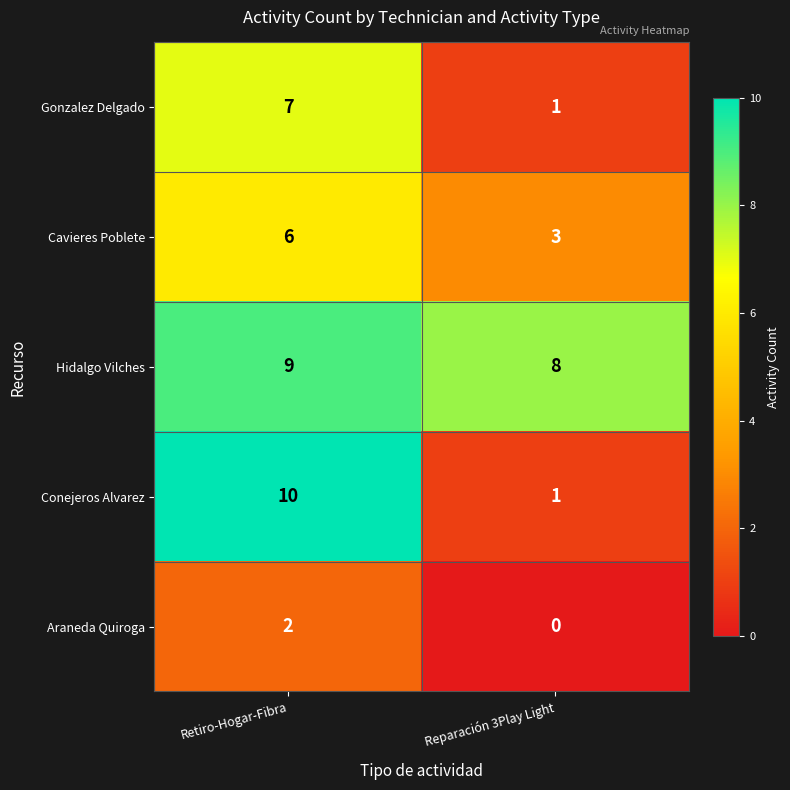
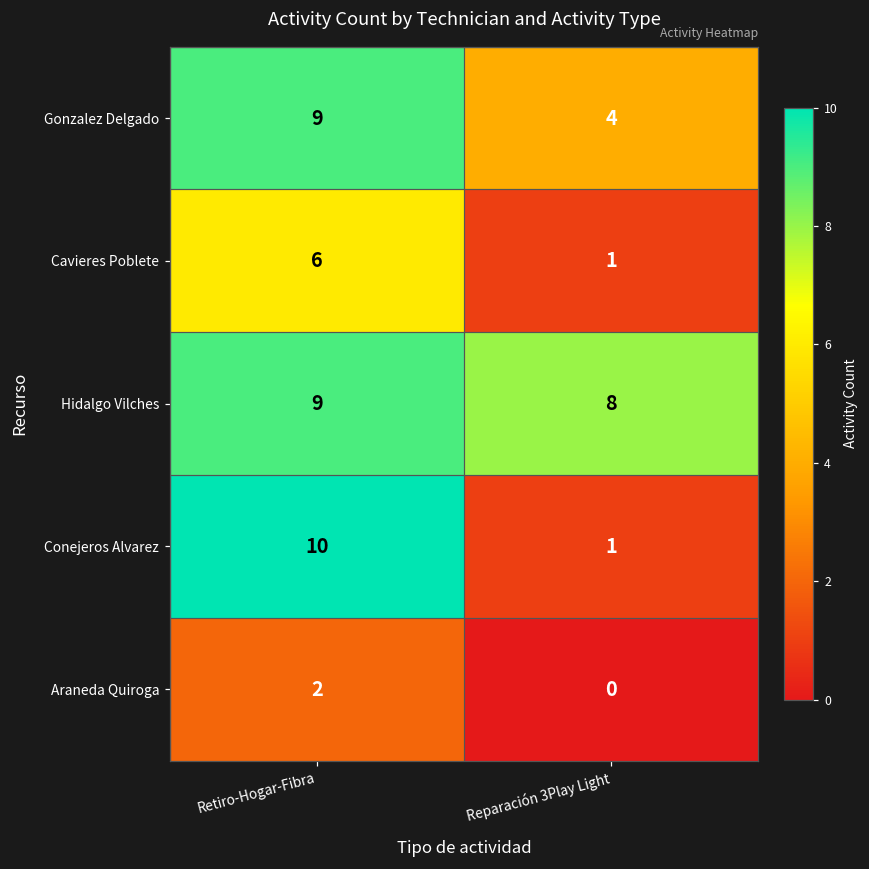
  {
    "Gonzalez Delgado": {
-     "Retiro-Hogar-Fibra": 7,
-     "Reparación 3Play Light": 1
+     "Retiro-Hogar-Fibra": 9,
+     "Reparación 3Play Light": 4
    },
    "Cavieres Poblete": {
      "Retiro-Hogar-Fibra": 6,
-     "Reparación 3Play Light": 3
+     "Reparación 3Play Light": 1
    },
    "Hidalgo Vilches": {
      "Retiro-Hogar-Fibra": 9,
      "Reparación 3Play Light": 8
    },
    "Conejeros Alvarez": {
      "Retiro-Hogar-Fibra": 10,
      "Reparación 3Play Light": 1
    },
    "Araneda Quiroga": {
      "Retiro-Hogar-Fibra": 2,
      "Reparación 3Play Light": 0
    }
  }
